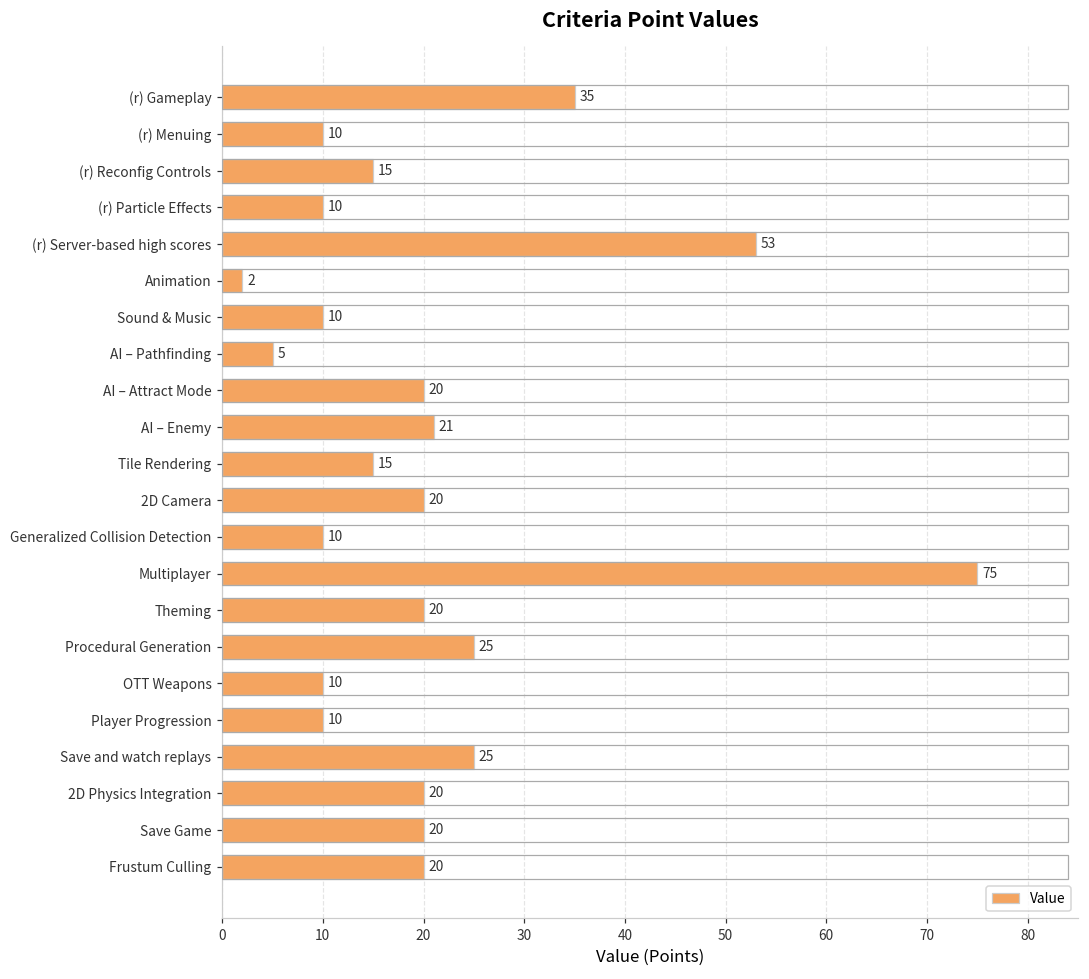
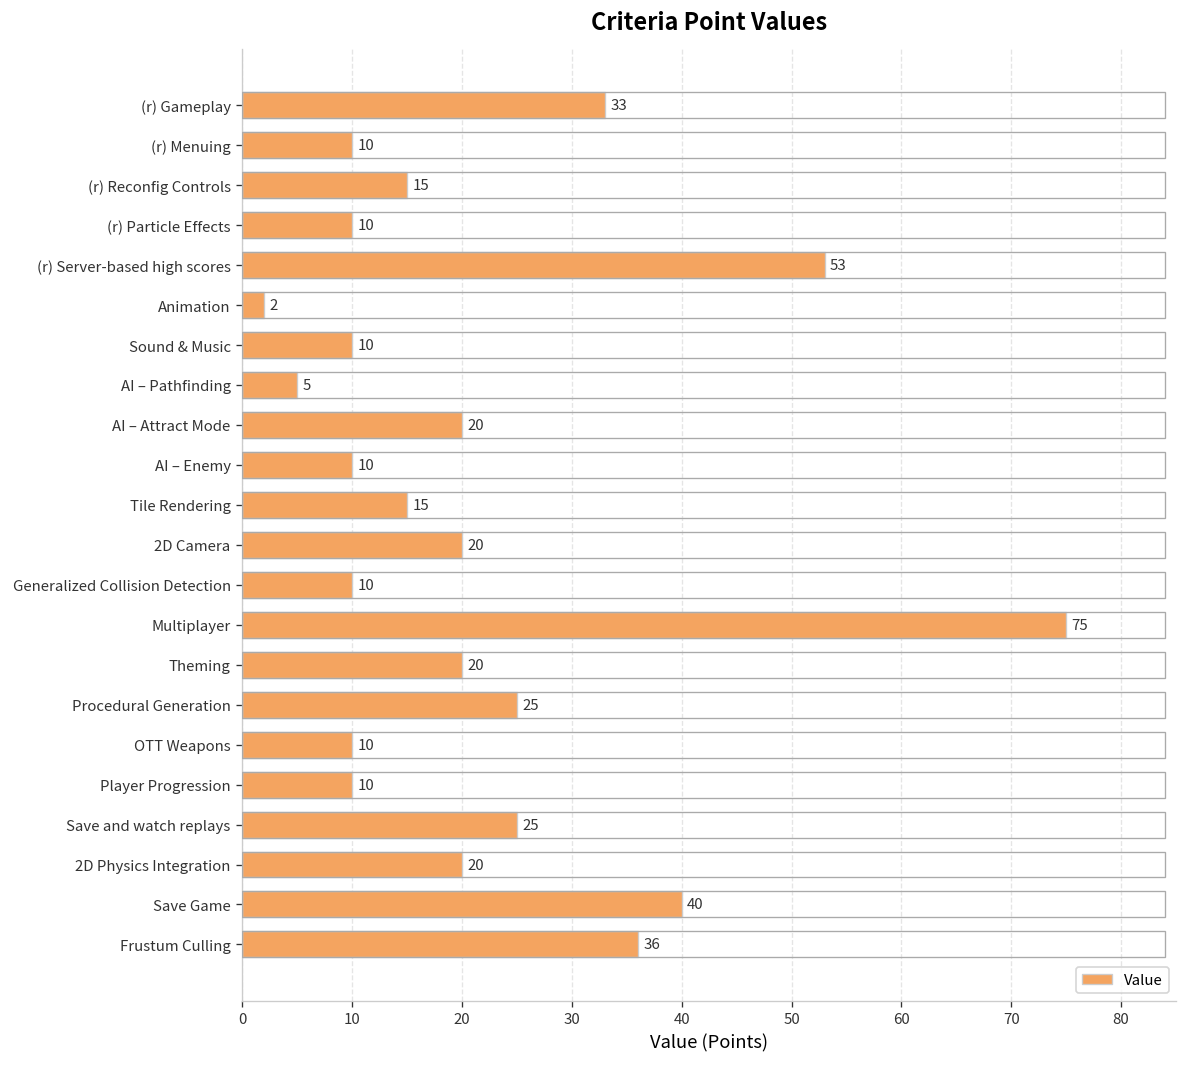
  {
-   "(r) Gameplay": 35,
+   "(r) Gameplay": 33,
    "(r) Menuing": 10,
    "(r) Reconfig Controls": 15,
    "(r) Particle Effects": 10,
    "(r) Server-based high scores": 53,
    "Animation": 2,
    "Sound & Music": 10,
    "AI – Pathfinding": 5,
    "AI – Attract Mode": 20,
-   "AI – Enemy": 21,
+   "AI – Enemy": 10,
    "Tile Rendering": 15,
    "2D Camera": 20,
    "Generalized Collision Detection": 10,
    "Multiplayer": 75,
    "Theming": 20,
    "Procedural Generation": 25,
    "OTT Weapons": 10,
    "Player Progression": 10,
    "Save and watch replays": 25,
    "2D Physics Integration": 20,
-   "Save Game": 20,
-   "Frustum Culling": 20
+   "Save Game": 40,
+   "Frustum Culling": 36
  }
